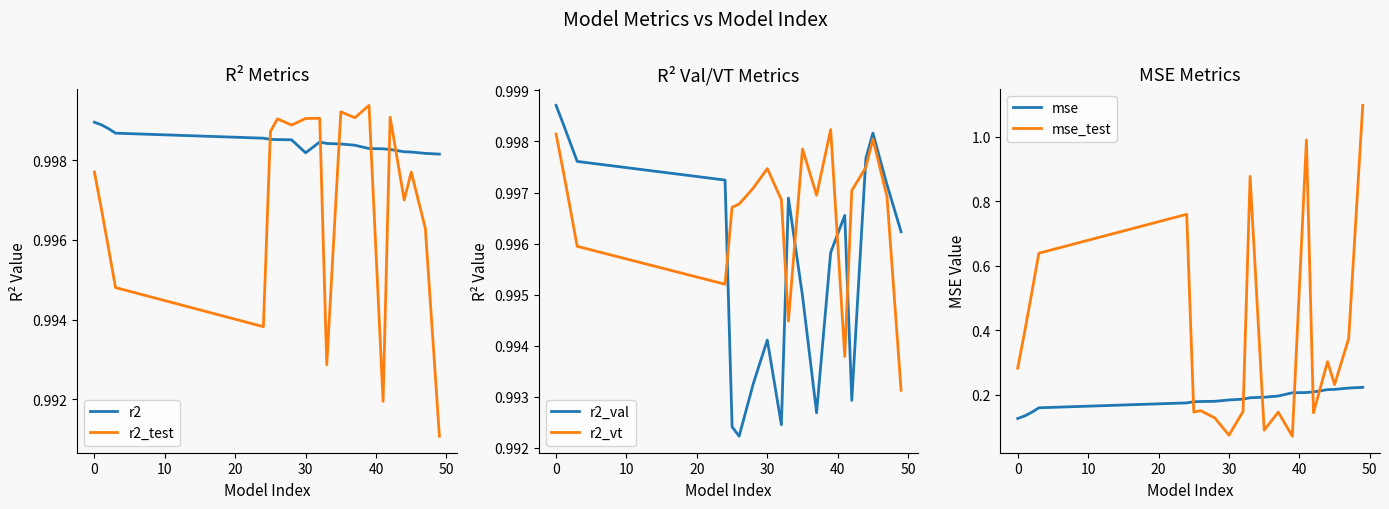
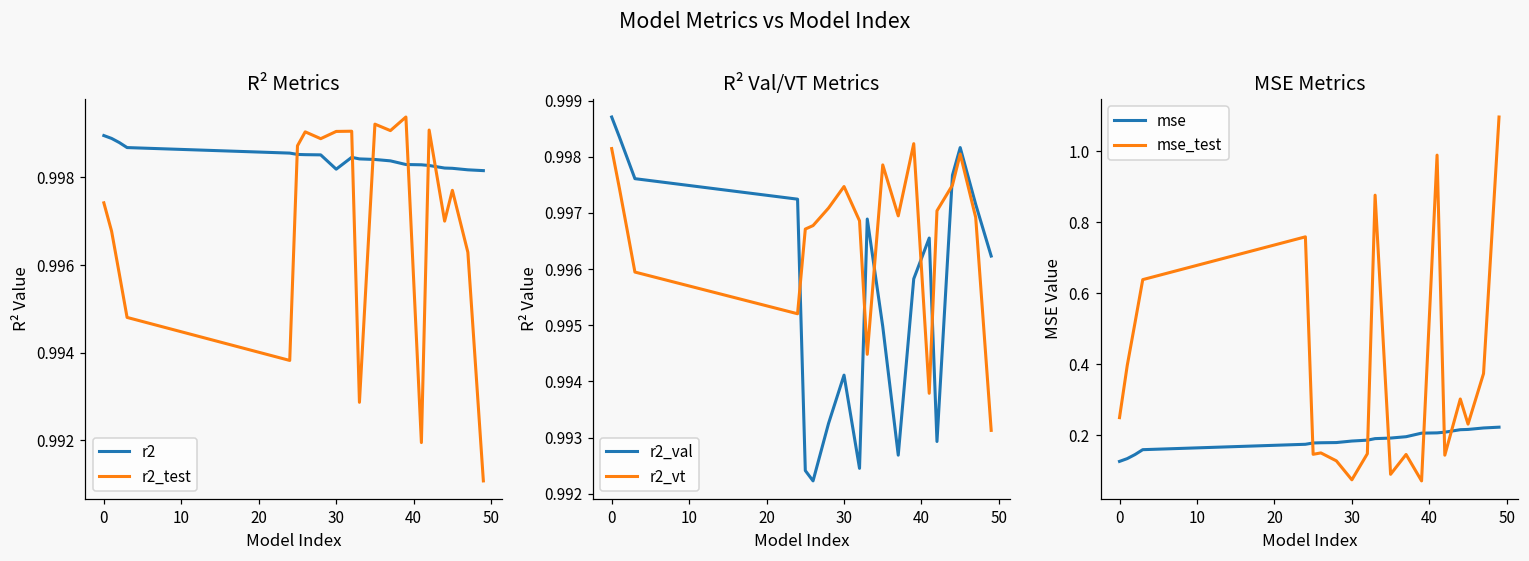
  {
    "R² Metrics": {
      "r2": {
        "0": 0.9990,
        "30": 0.9982
      },
      "r2_test": {
-       "0": 0.9977,
+       "0": 0.9974,
        "30": 0.9990
      }
    },
    "R² Val/VT Metrics": {
      "r2_val": {
        "0": 0.9987,
        "30": 0.9941
      },
      "r2_vt": {
        "0": 0.9981,
        "30": 0.9975
      }
    },
    "MSE Metrics": {
      "mse": {
        "0": 0.13,
        "30": 0.18
      },
      "mse_test": {
-       "0": 0.28,
+       "0": 0.25,
        "30": 0.07
      }
    }
  }
